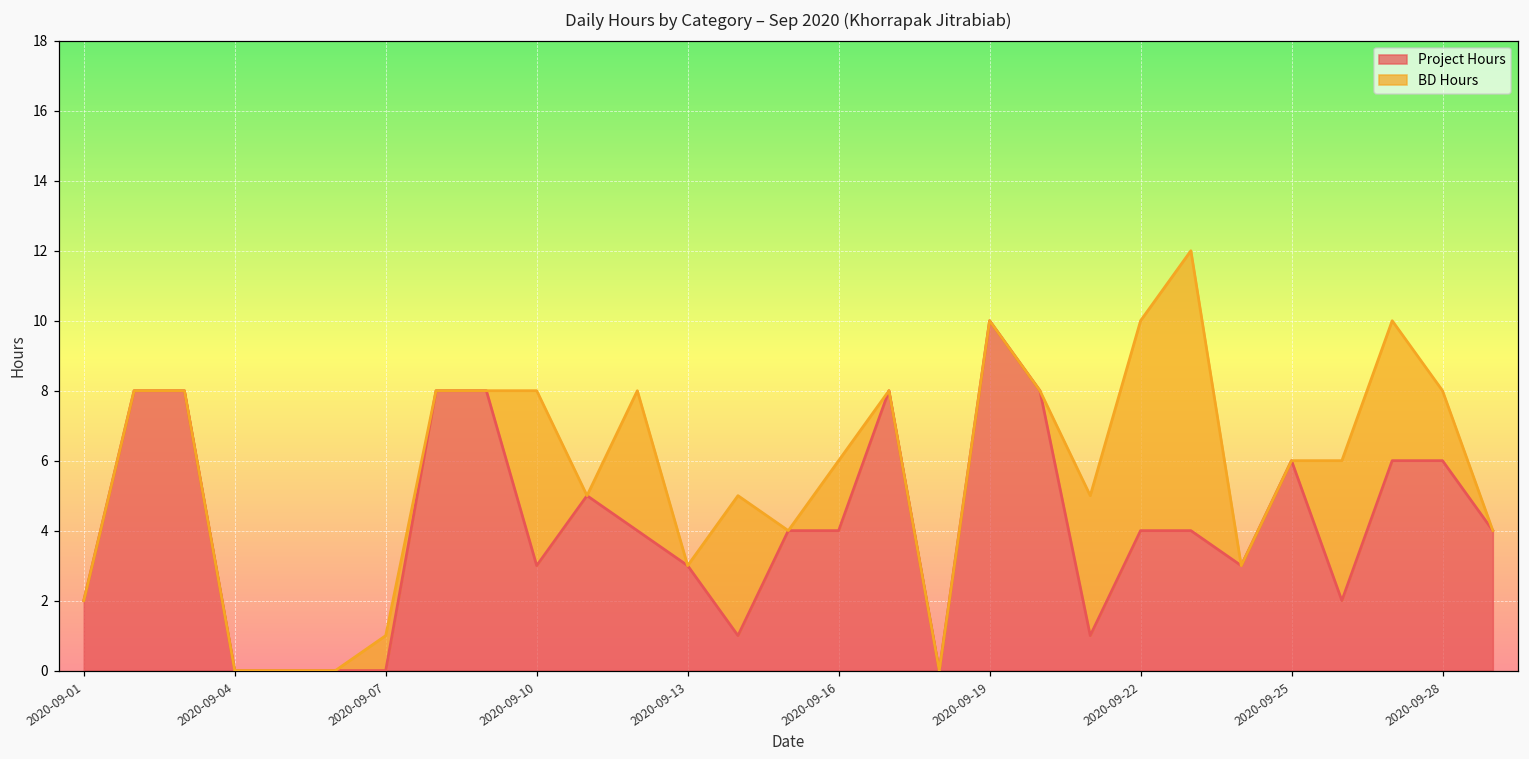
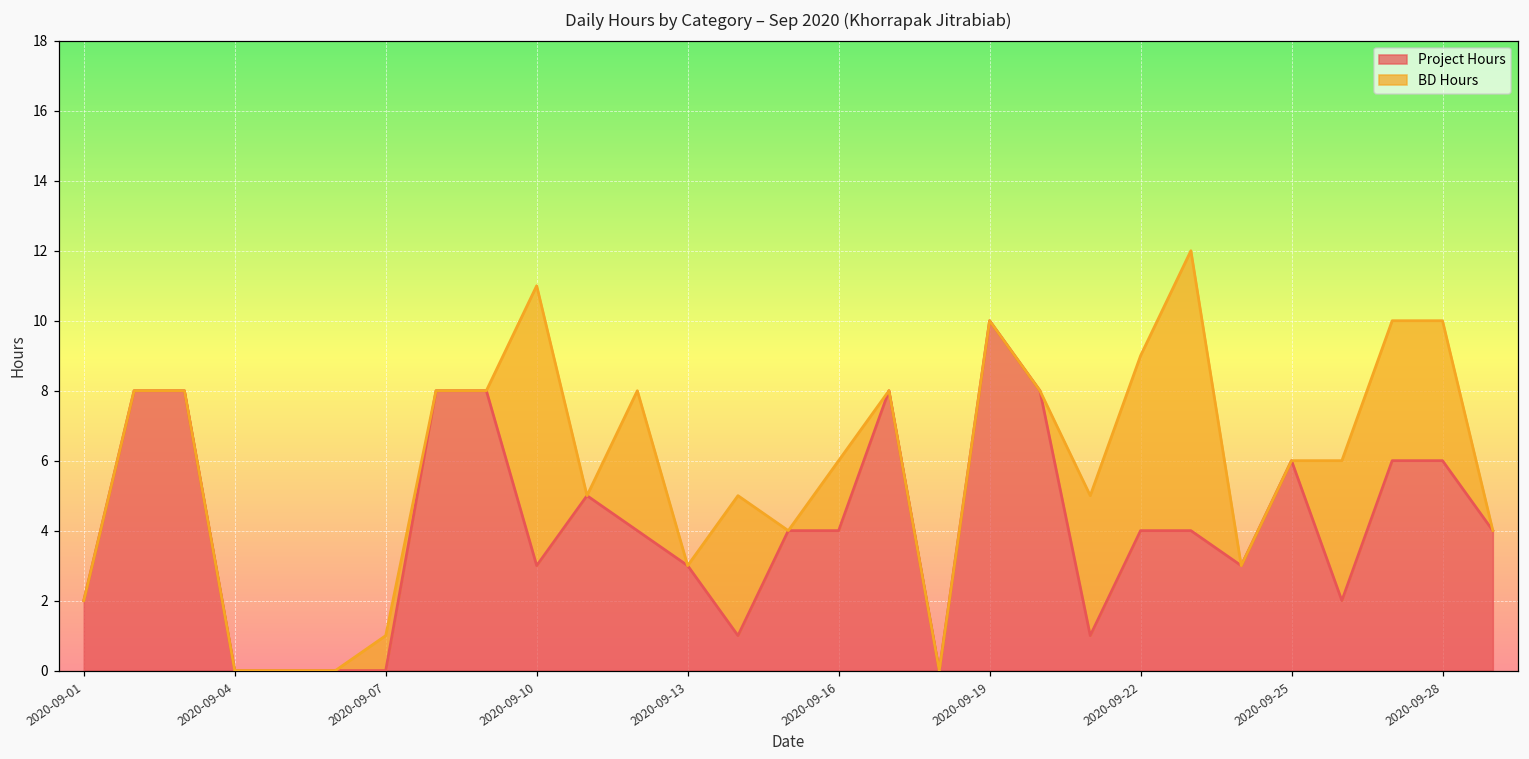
  {
    "Project Hours": {
      "2020-09-07": 0,
      "2020-09-10": 3,
      "2020-09-16": 4,
      "2020-09-22": 4,
      "2020-09-28": 6
    },
    "BD Hours": {
      "2020-09-07": 1,
-     "2020-09-10": 5,
+     "2020-09-10": 8,
      "2020-09-16": 2,
-     "2020-09-22": 6,
-     "2020-09-28": 2
+     "2020-09-22": 5,
+     "2020-09-28": 4
    }
  }
